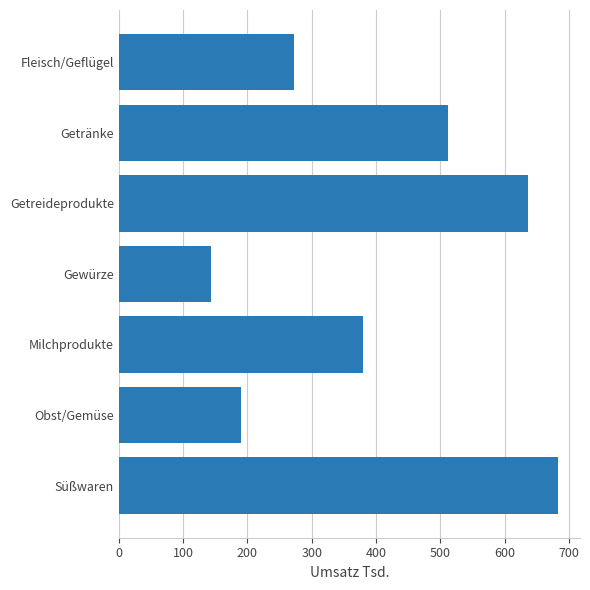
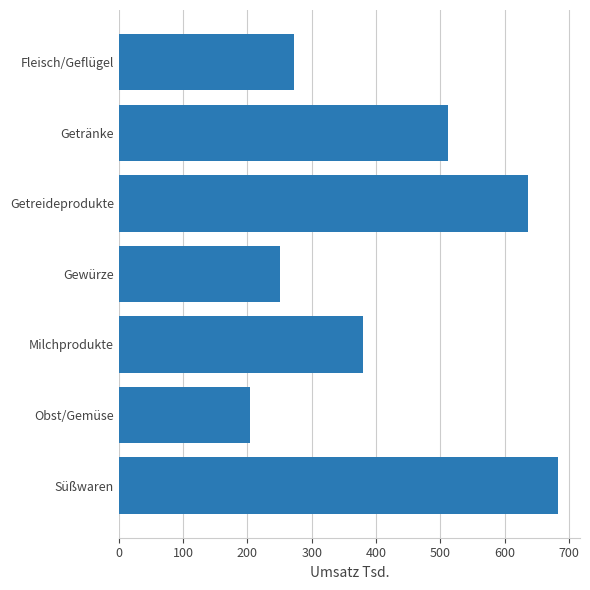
  {
    "Fleisch/Geflügel": 270,
    "Getränke": 510,
    "Getreideprodukte": 640,
-   "Gewürze": 140,
+   "Gewürze": 250,
    "Milchprodukte": 380,
-   "Obst/Gemüse": 190,
+   "Obst/Gemüse": 200,
    "Süßwaren": 680
  }
